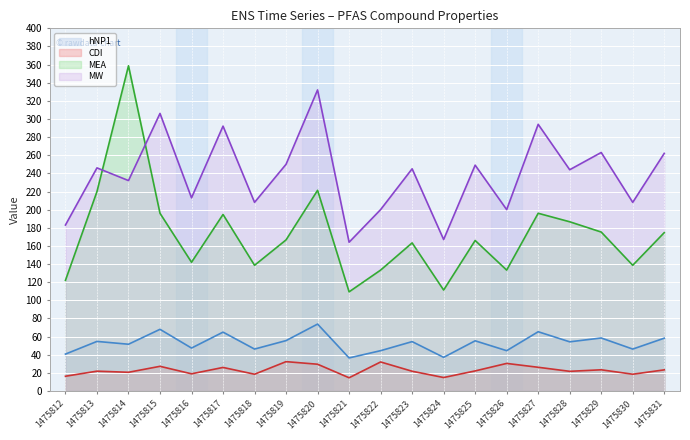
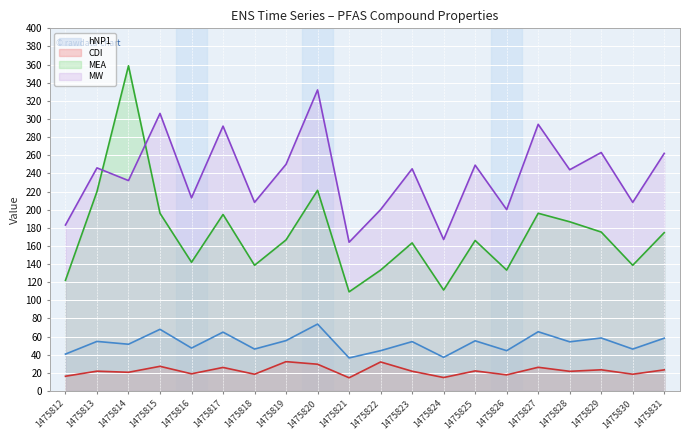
  {
    "CDI": {
      "1475812": 20,
      "1475813": 20,
      "1475814": 20,
      "1475815": 30,
      "1475816": 20,
      "1475817": 30,
      "1475818": 20,
      "1475819": 30,
      "1475820": 30,
      "1475821": 10,
      "1475822": 30,
      "1475823": 20,
      "1475824": 10,
      "1475825": 20,
-     "1475826": 30,
+     "1475826": 20,
      "1475827": 30,
      "1475828": 20,
      "1475829": 20,
      "1475830": 20,
      "1475831": 20
    }
  }
